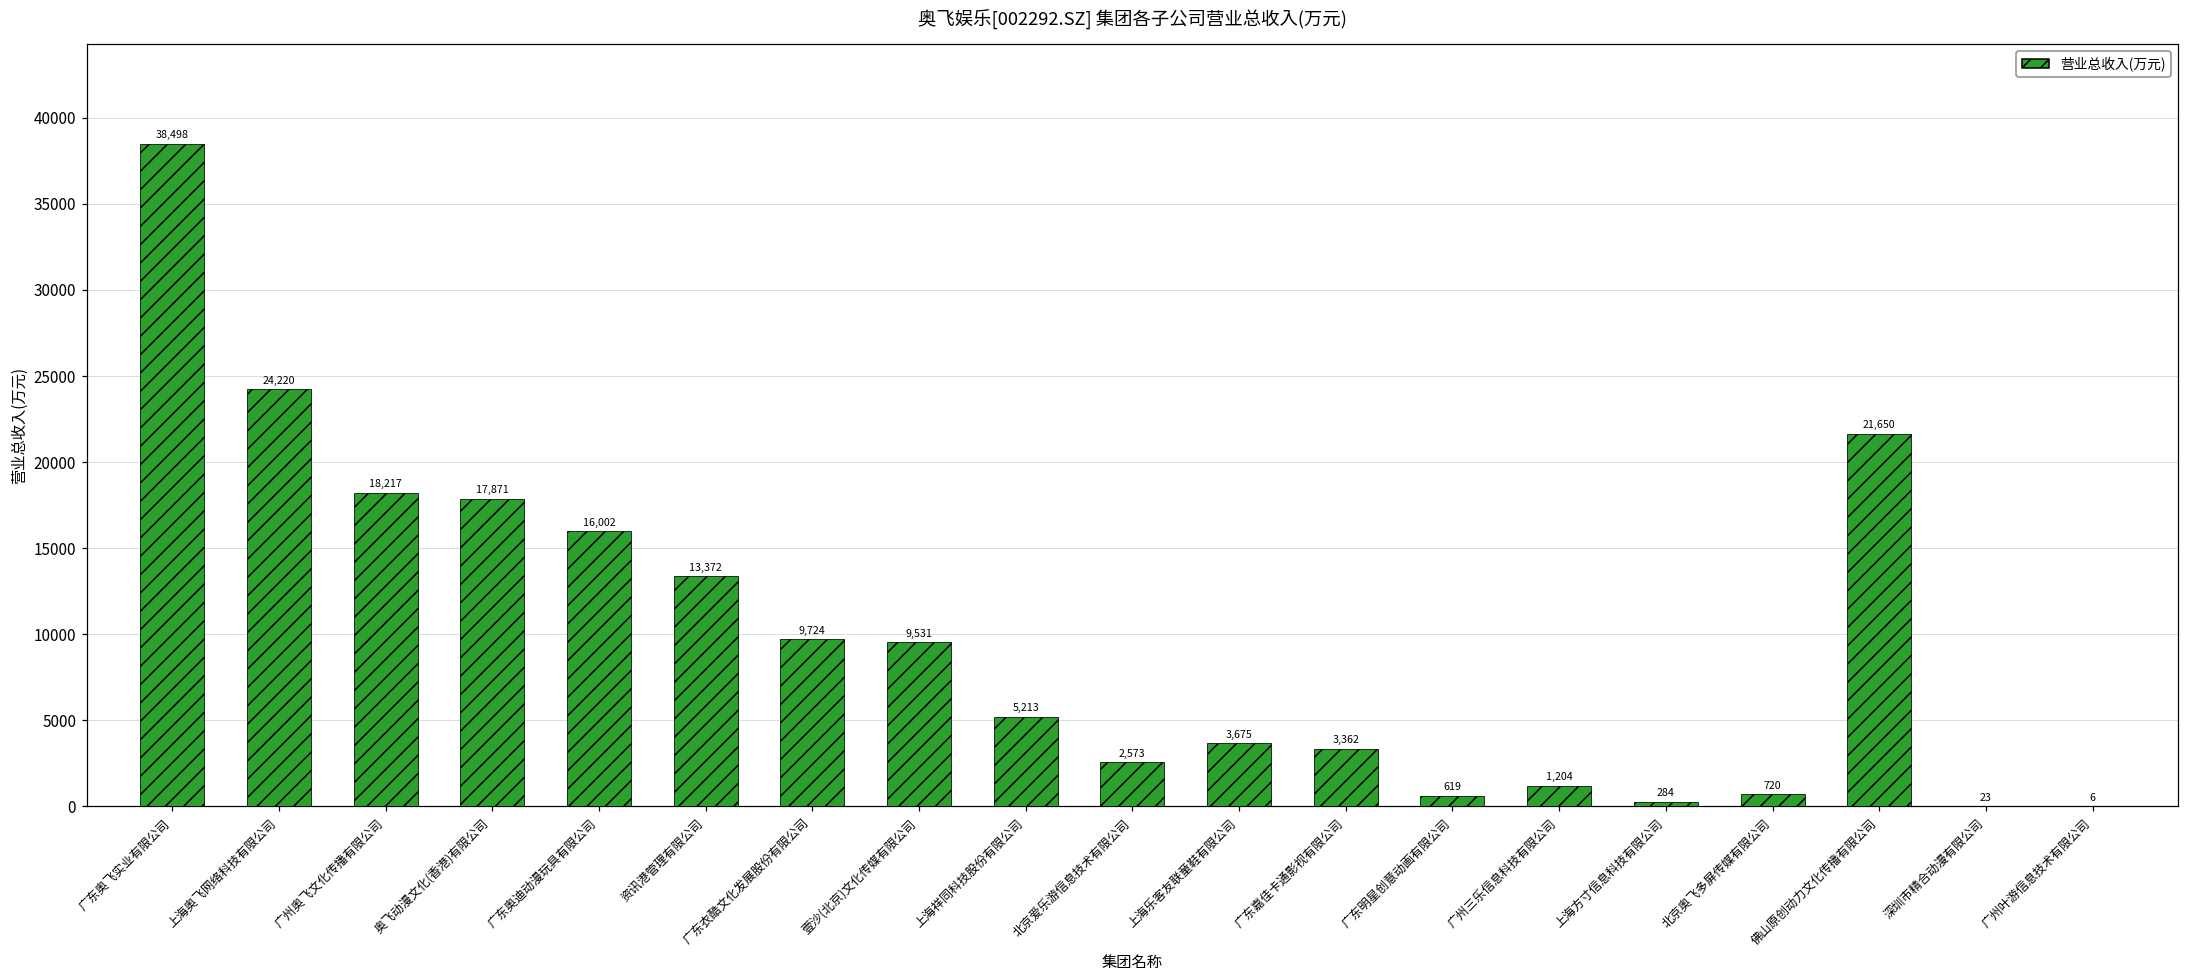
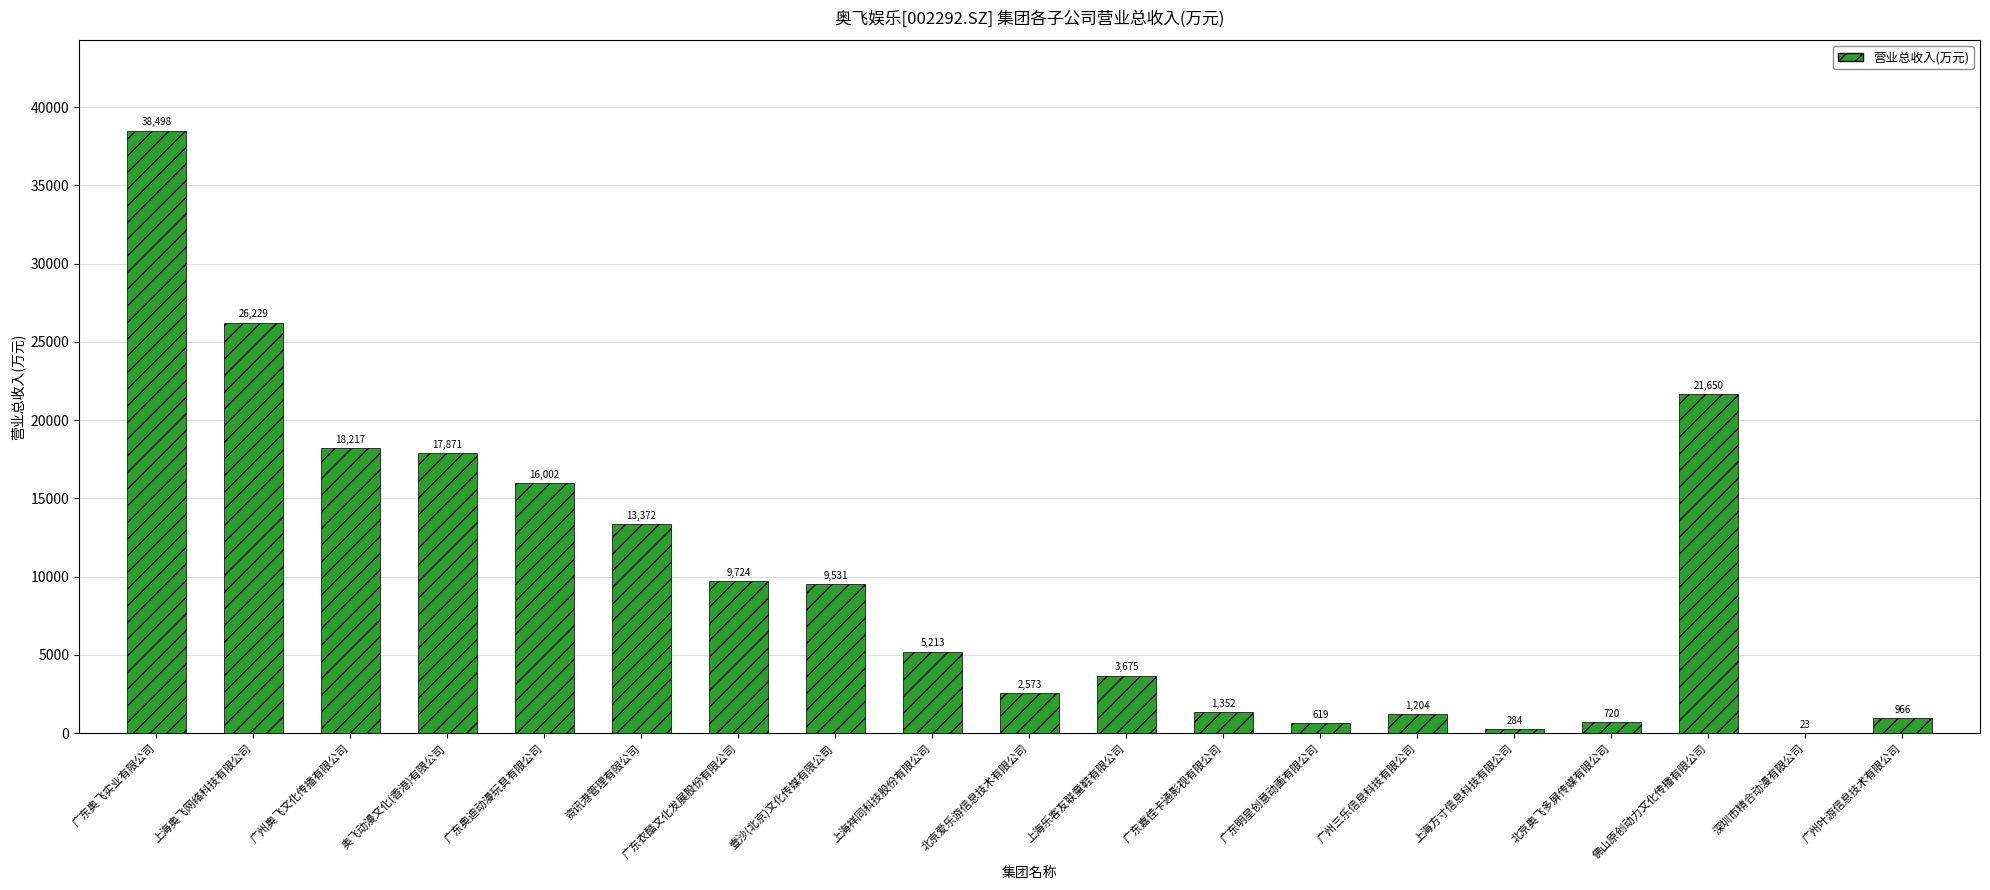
  {
    "广东奥飞实业有限公司": "38,498",
-   "上海奥飞网络科技有限公司": "24,220",
+   "上海奥飞网络科技有限公司": "26,229",
    "广州奥飞文化传播有限公司": "18,217",
    "奥飞动漫文化(香港)有限公司": "17,871",
    "广东奥迪动漫玩具有限公司": "16,002",
    "资讯港管理有限公司": "13,372",
    "广东衣酷文化发展股份有限公司": "9,724",
    "壹沙(北京)文化传媒有限公司": "9,531",
    "上海祥同科技股份有限公司": "5,213",
    "北京爱乐游信息技术有限公司": "2,573",
    "上海乐客友联童鞋有限公司": "3,675",
-   "广东嘉佳卡通影视有限公司": "3,362",
+   "广东嘉佳卡通影视有限公司": "1,352",
    "广东明星创意动画有限公司": "619",
    "广州三乐信息科技有限公司": "1,204",
    "上海方寸信息科技有限公司": "284",
    "北京奥飞多屏传媒有限公司": "720",
    "佛山原创动力文化传播有限公司": "21,650",
    "深圳市精合动漫有限公司": "23",
-   "广州叶游信息技术有限公司": "6"
+   "广州叶游信息技术有限公司": "966"
  }
